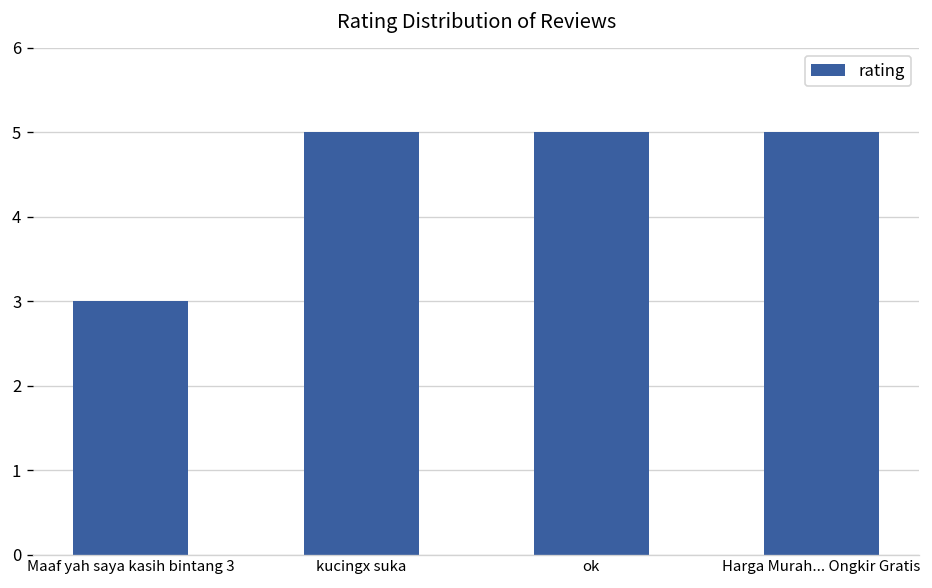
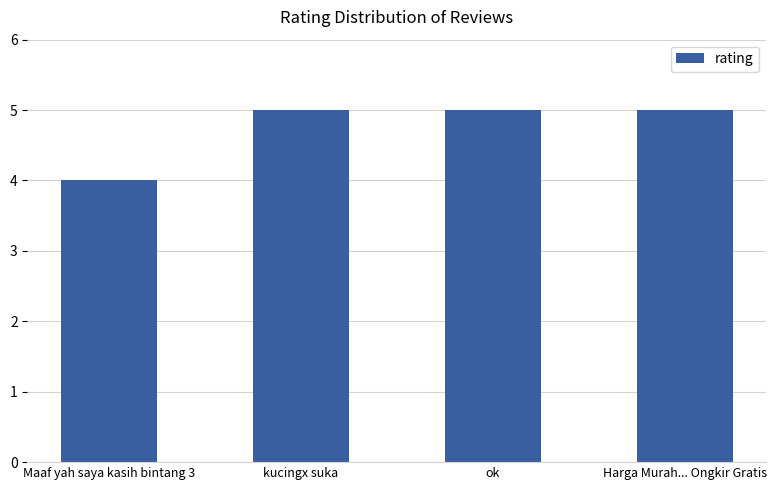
  {
-   "Maaf yah saya kasih bintang 3": 3,
+   "Maaf yah saya kasih bintang 3": 4,
    "kucingx suka": 5,
    "ok": 5,
    "Harga Murah... Ongkir Gratis": 5
  }
